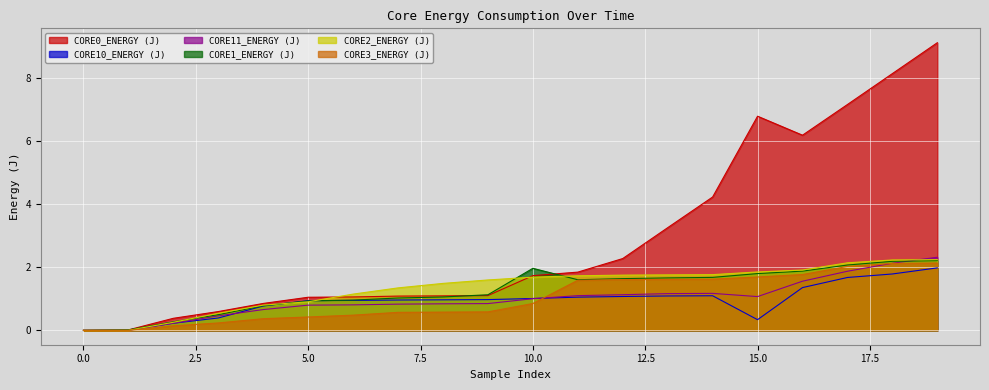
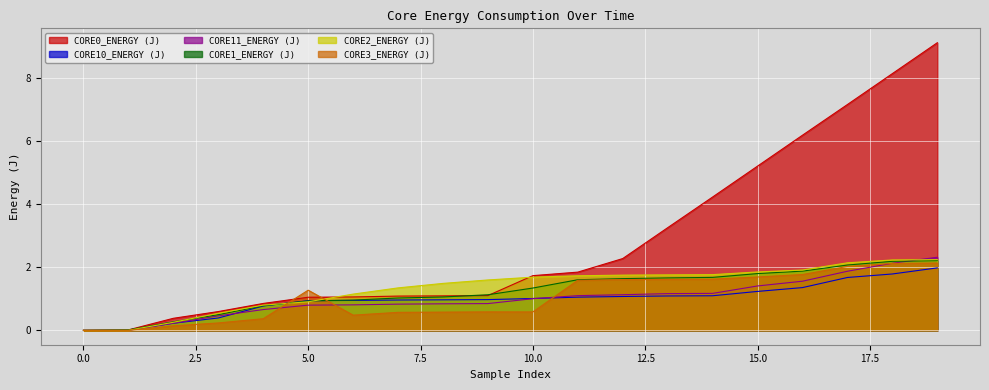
  {
    "CORE0_ENERGY (J)": {
      "5.0": 1.0,
-     "15.0": 6.8
+     "15.0": 5.2
    },
    "CORE10_ENERGY (J)": {
-     "15.0": 0.3
+     "15.0": 1.2
    },
    "CORE11_ENERGY (J)": {
      "5.0": 0.8,
-     "15.0": 1.1
+     "15.0": 1.4
    },
    "CORE1_ENERGY (J)": {
-     "10.0": 2.0
+     "10.0": 1.3
    },
    "CORE3_ENERGY (J)": {
-     "5.0": 0.4,
-     "10.0": 0.9,
+     "5.0": 1.3,
+     "10.0": 0.6,
      "15.0": 1.7
    }
  }
